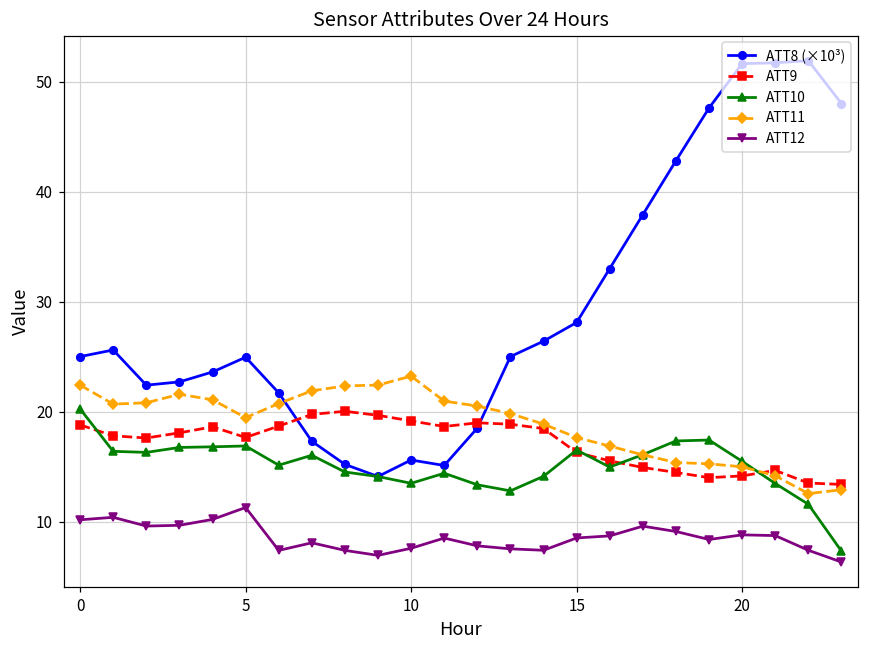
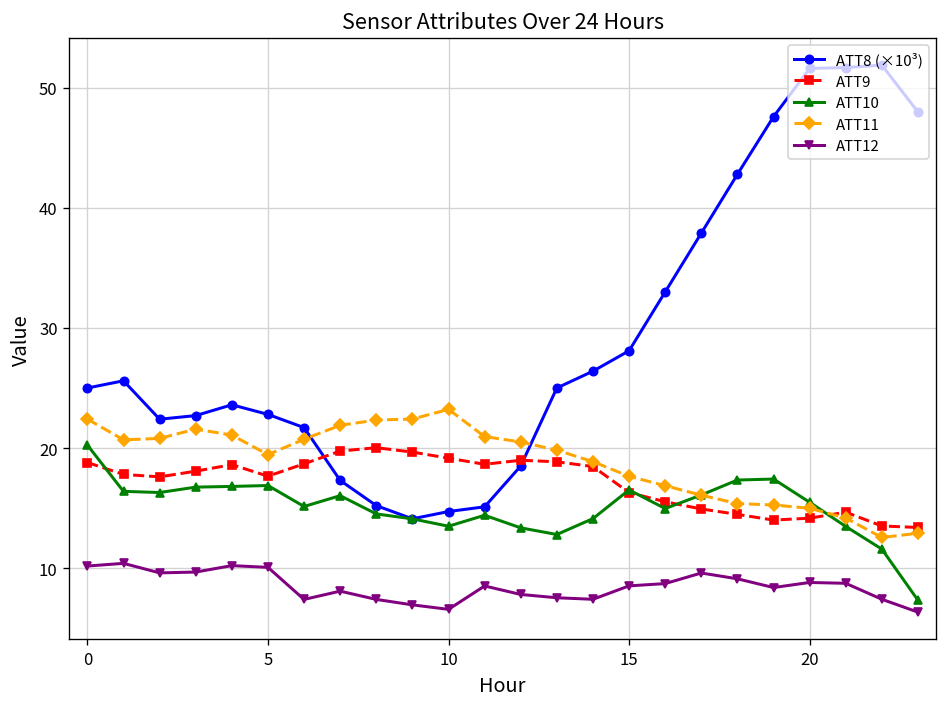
  {
    "ATT8 (×10³)": {
      "0": 25.0,
-     "5": 24.9,
-     "10": 15.6,
+     "5": 22.8,
+     "10": 14.7,
      "15": 28.1
    },
    "ATT9": {
      "0": 18.8,
      "5": 17.7,
      "10": 19.2,
      "20": 14.2
    },
    "ATT10": {
      "0": 20.2,
      "5": 16.9,
      "10": 13.5,
      "20": 15.5
    },
    "ATT11": {
      "0": 22.4,
      "5": 19.4,
      "10": 23.2,
      "15": 17.6,
      "20": 15.0
    },
    "ATT12": {
      "0": 10.2,
-     "5": 11.3,
-     "10": 7.6,
+     "5": 10.1,
+     "10": 6.6,
      "15": 8.5,
      "20": 8.8
    }
  }
